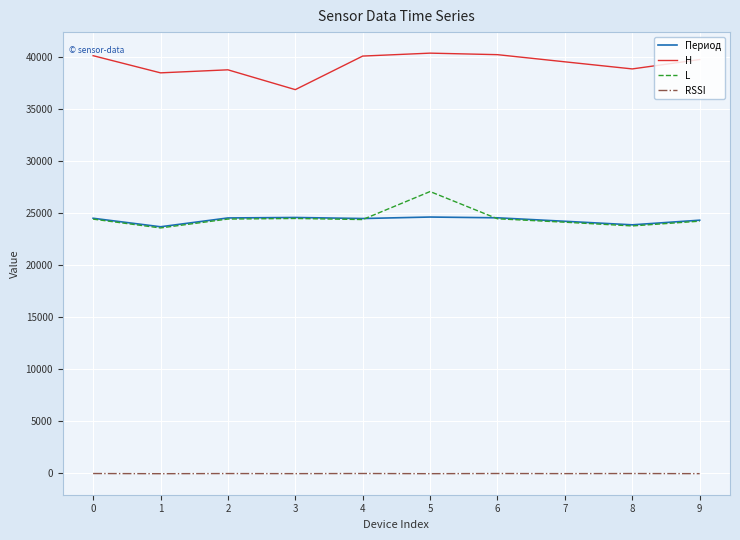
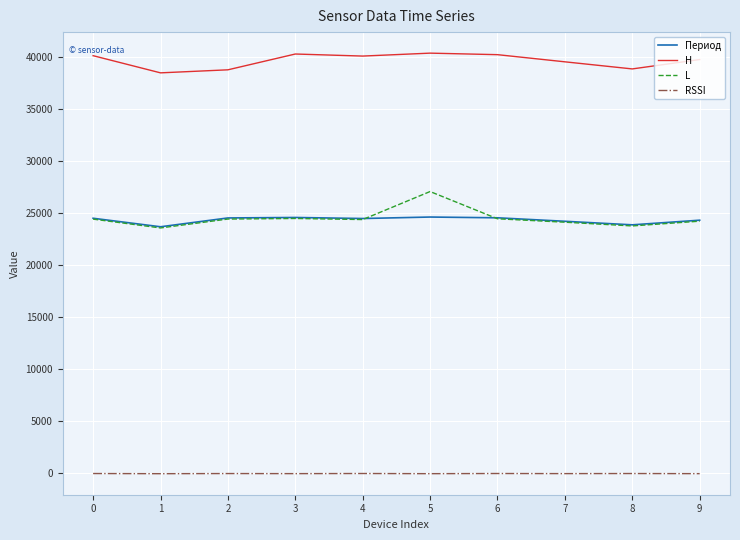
  {
    "Период": {
      "5": 24600
    },
    "H": {
      "0": 40100,
      "1": 38500,
      "2": 38800,
-     "3": 36900,
+     "3": 40300,
      "4": 40100,
      "5": 40400,
      "6": 40200,
      "7": 39500,
      "8": 38900
    },
    "L": {
      "5": 27100
    },
    "RSSI": {
      "0": -100,
      "1": -100,
      "2": -100,
      "3": -100,
      "4": -100,
      "5": -100,
      "6": -100,
      "7": -100,
      "8": -100,
      "9": -100
    }
  }
